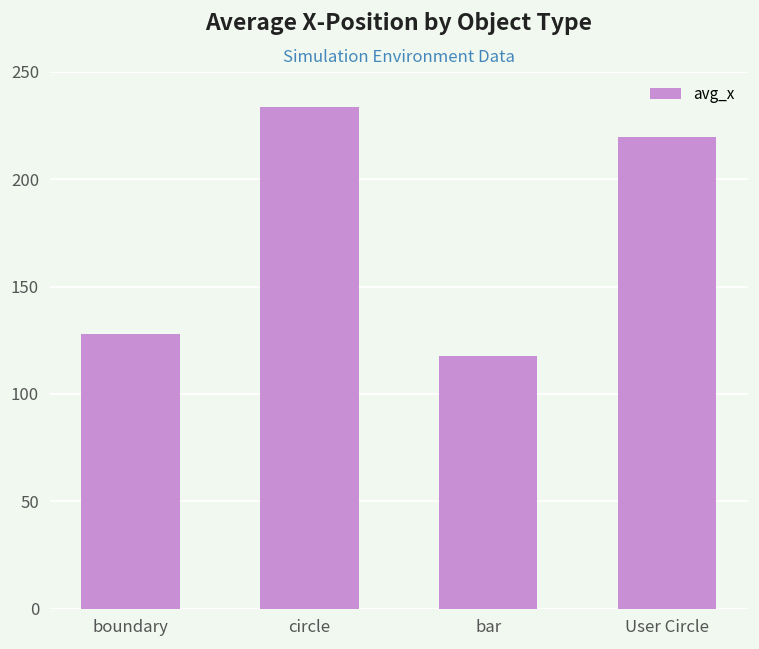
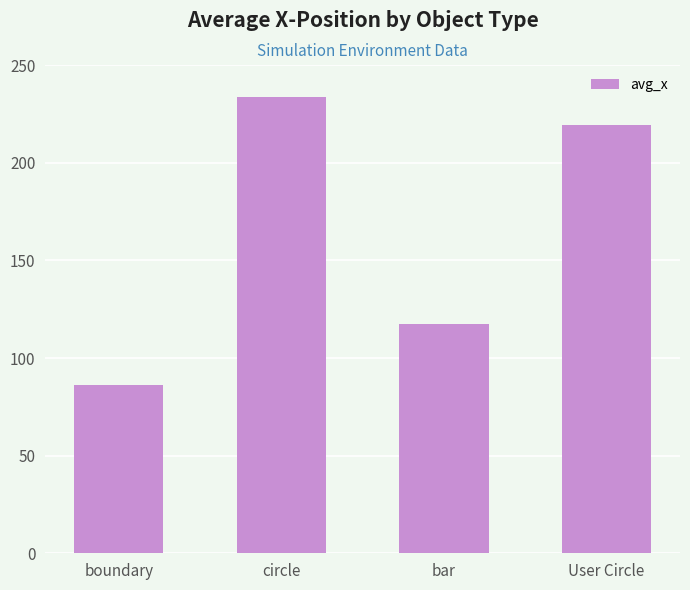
  {
-   "boundary": 128,
+   "boundary": 86,
    "circle": 234,
    "bar": 118,
    "User Circle": 220
  }
